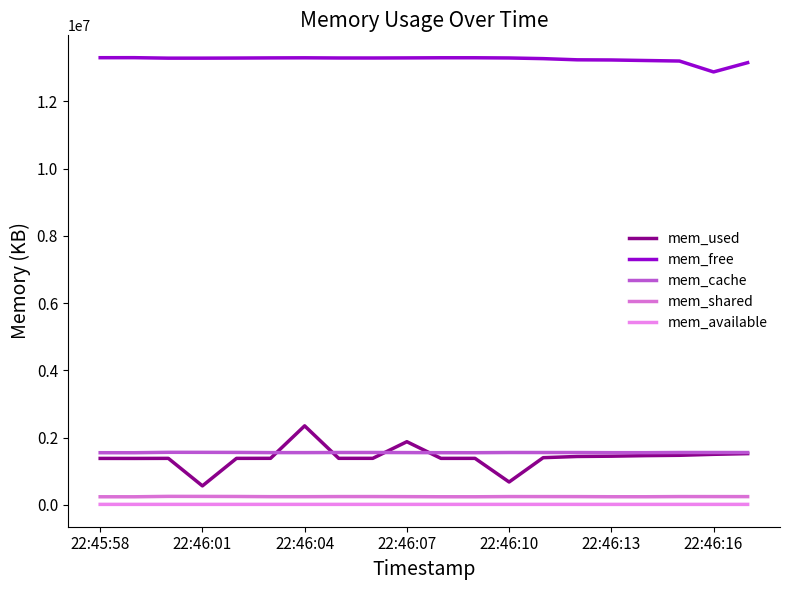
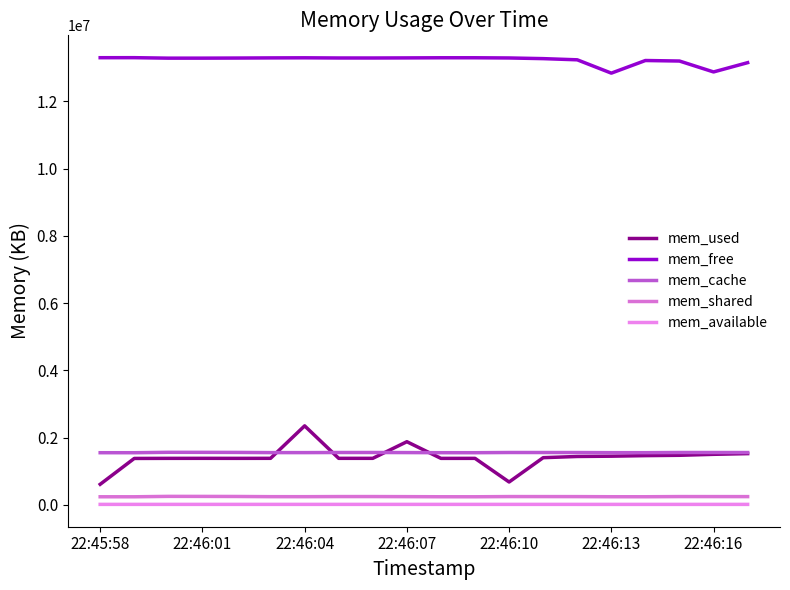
  {
    "mem_used": {
-     "22:45:58": 1400000,
-     "22:46:01": 600000,
+     "22:45:58": 600000,
+     "22:46:01": 1400000,
      "22:46:04": 2300000,
      "22:46:07": 1900000,
      "22:46:10": 700000,
      "22:46:13": 1400000
    },
    "mem_free": {
      "22:45:58": 13300000,
      "22:46:01": 13300000,
      "22:46:04": 13300000,
      "22:46:07": 13300000,
      "22:46:10": 13300000,
-     "22:46:13": 13200000,
+     "22:46:13": 12800000,
      "22:46:16": 12900000
    }
  }
